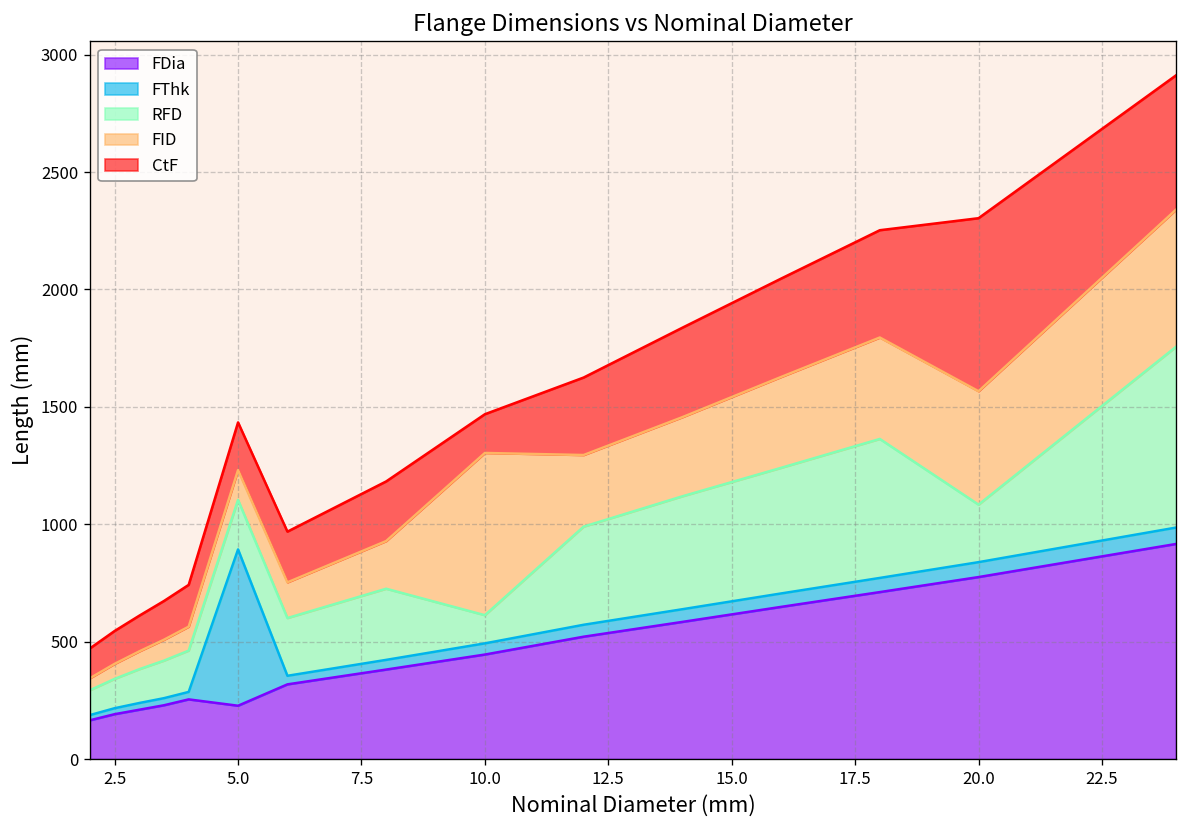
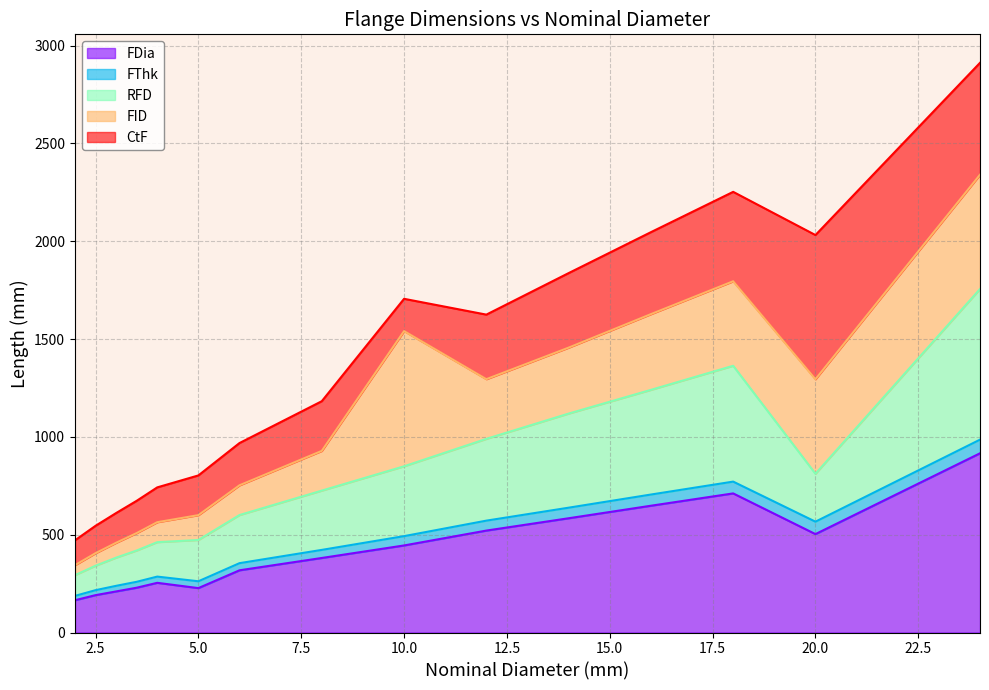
  {
    "FDia": {
      "2.5": 190,
      "5.0": 230,
      "10.0": 450,
-     "20.0": 780
+     "20.0": 500
    },
    "FThk": {
      "2.5": 30,
-     "5.0": 670,
+     "5.0": 30,
      "10.0": 50,
      "20.0": 60
    },
    "RFD": {
      "2.5": 120,
      "5.0": 210,
-     "10.0": 120,
+     "10.0": 360,
      "20.0": 250
    },
    "FID": {
      "2.5": 60,
      "5.0": 130,
      "10.0": 690,
      "20.0": 480
    },
    "CtF": {
      "2.5": 140,
      "5.0": 200,
      "10.0": 170,
      "20.0": 740
    }
  }
